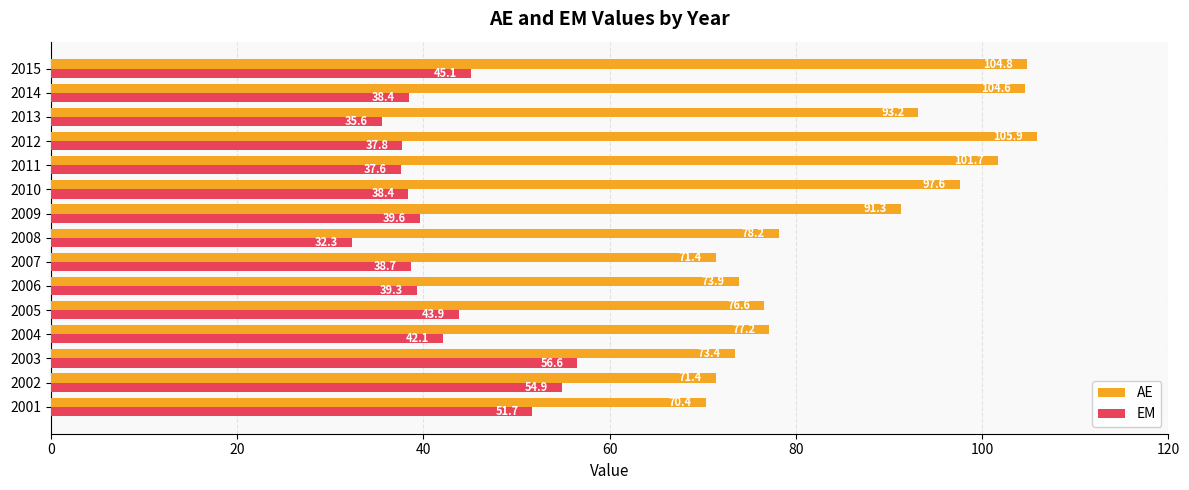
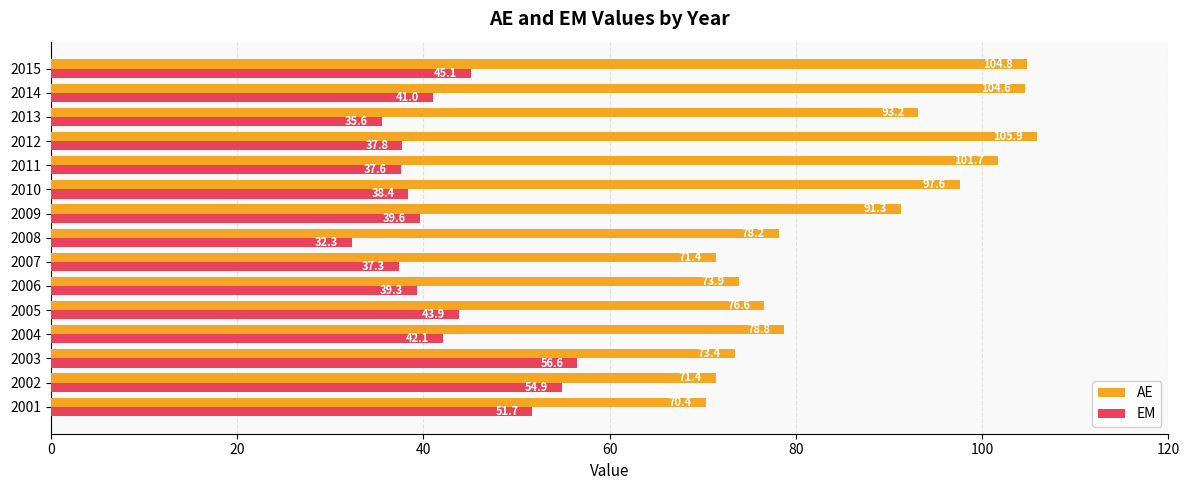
  {
    "AE": {
      "2015": 104.8,
      "2014": 104.6,
      "2013": 93.2,
      "2012": 105.9,
      "2011": 101.7,
      "2010": 97.6,
      "2009": 91.3,
      "2008": 78.2,
      "2007": 71.4,
      "2006": 73.9,
      "2005": 76.6,
-     "2004": 77.2,
+     "2004": 78.8,
      "2003": 73.4,
      "2002": 71.4,
      "2001": 70.4
    },
    "EM": {
      "2015": 45.1,
-     "2014": 38.4,
+     "2014": 41.0,
      "2013": 35.6,
      "2012": 37.8,
      "2011": 37.6,
      "2010": 38.4,
      "2009": 39.6,
      "2008": 32.3,
-     "2007": 38.7,
+     "2007": 37.3,
      "2006": 39.3,
      "2005": 43.9,
      "2004": 42.1,
      "2003": 56.6,
      "2002": 54.9,
      "2001": 51.7
    }
  }
